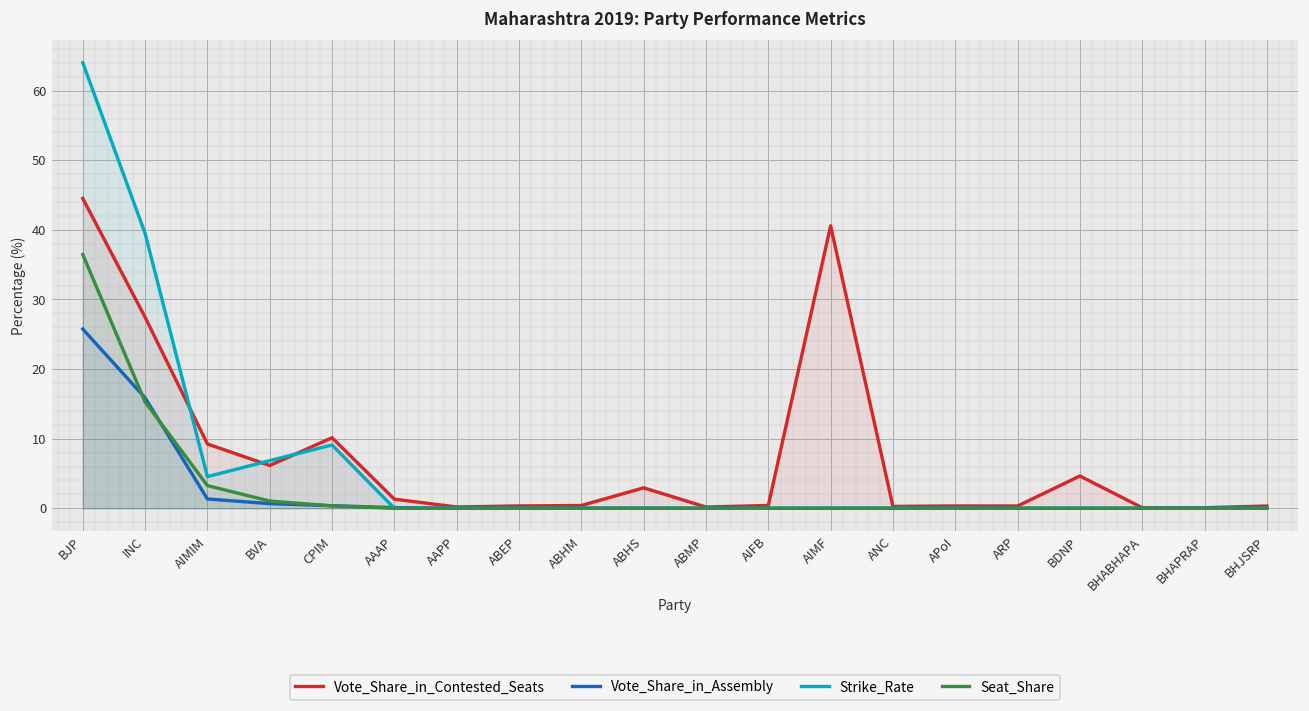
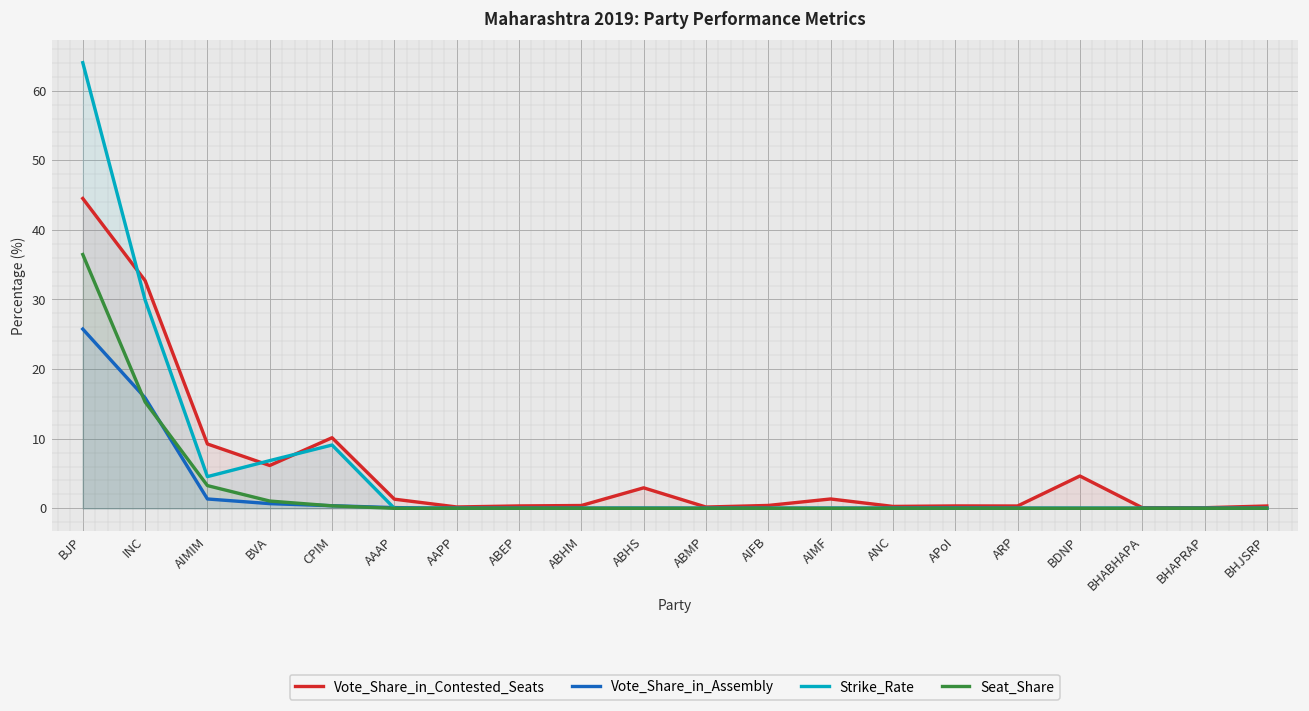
  {
    "Vote_Share_in_Contested_Seats": {
      "BJP": 45,
-     "INC": 27,
+     "INC": 33,
      "AIMIM": 9,
      "BVA": 6,
      "CPIM": 10,
      "AAAP": 1,
      "ABHS": 3,
-     "AIMF": 41,
+     "AIMF": 1,
      "BDNP": 5
    },
    "Vote_Share_in_Assembly": {
      "BJP": 26,
      "INC": 16,
      "AIMIM": 1
    },
    "Strike_Rate": {
      "BJP": 64,
-     "INC": 39,
+     "INC": 30,
      "AIMIM": 5,
      "BVA": 7,
      "CPIM": 9
    },
    "Seat_Share": {
      "BJP": 36,
      "INC": 15,
      "AIMIM": 3
    }
  }
